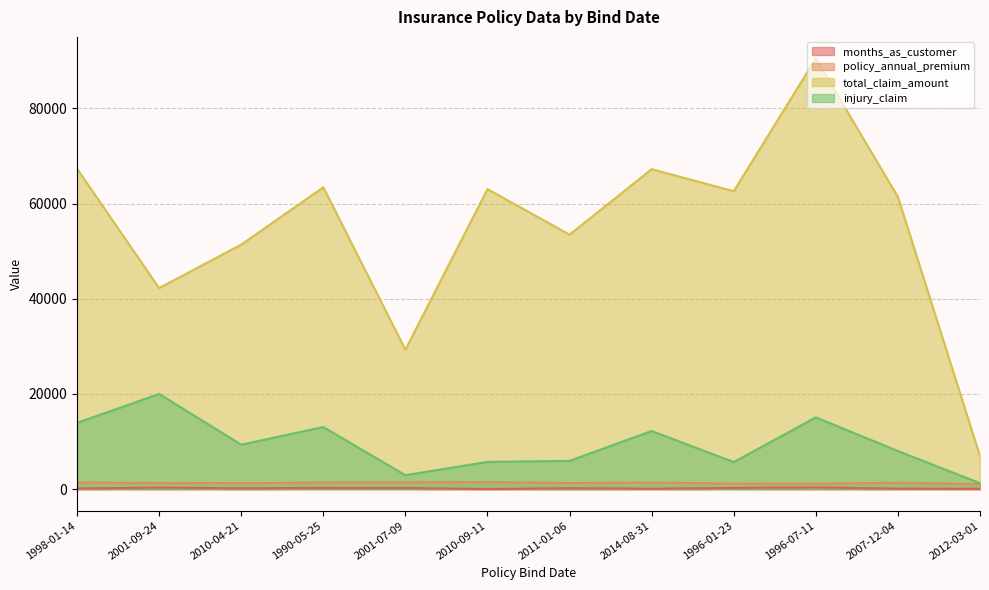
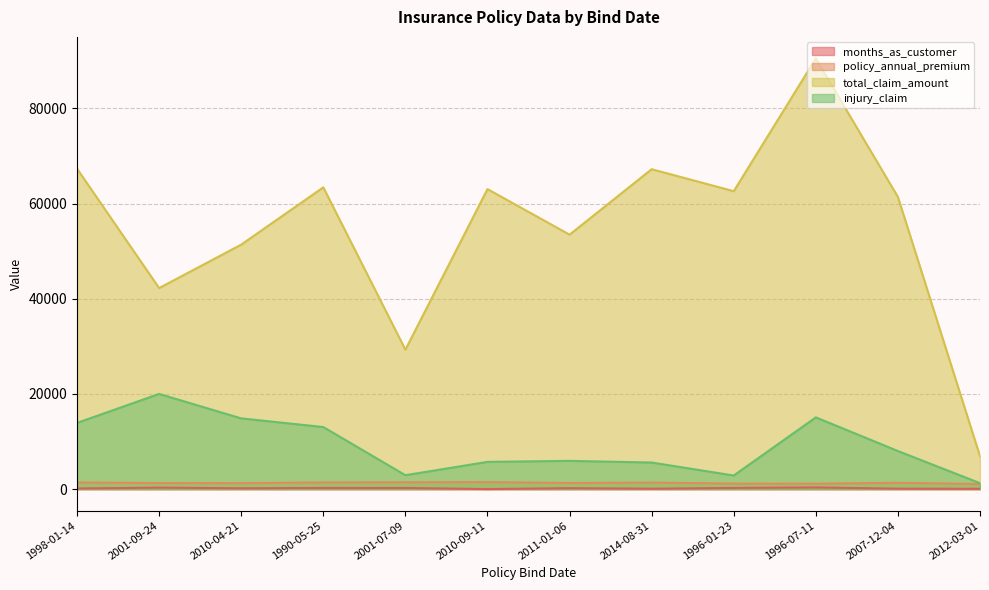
  {
    "injury_claim": {
      "1998-01-14": 14000,
      "2001-09-24": 20000,
-     "2010-04-21": 9000,
+     "2010-04-21": 15000,
      "1990-05-25": 13000,
      "2001-07-09": 3000,
      "2010-09-11": 6000,
      "2011-01-06": 6000,
-     "2014-08-31": 12000,
-     "1996-01-23": 6000,
+     "2014-08-31": 6000,
+     "1996-01-23": 3000,
      "1996-07-11": 15000,
      "2007-12-04": 8000
    }
  }
